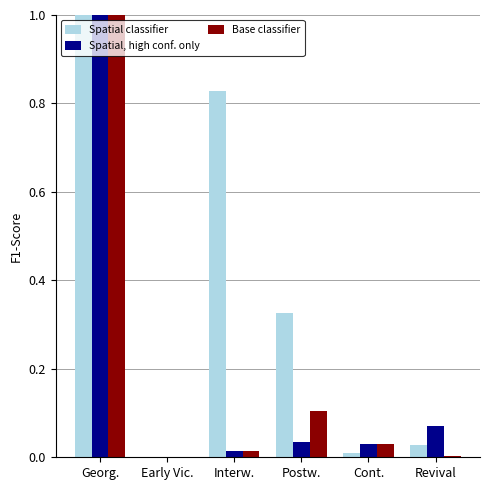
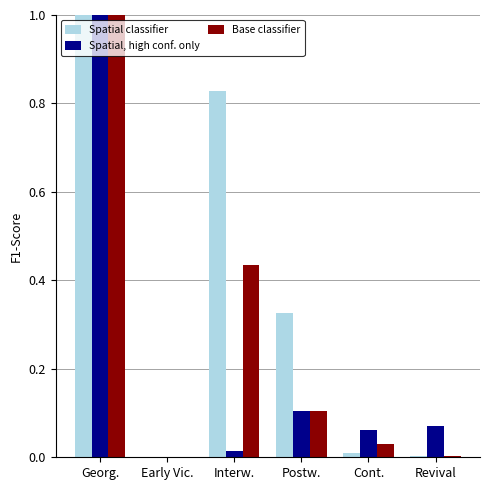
  {
    "Spatial classifier": {
      "Georg.": 1.00,
      "Early Vic.": 0.00,
      "Interw.": 0.83,
      "Postw.": 0.33,
      "Cont.": 0.01,
-     "Revival": 0.03
+     "Revival": 0.00
    },
    "Spatial, high conf. only": {
      "Georg.": 1.00,
      "Early Vic.": 0.00,
      "Interw.": 0.01,
-     "Postw.": 0.04,
-     "Cont.": 0.03,
+     "Postw.": 0.10,
+     "Cont.": 0.06,
      "Revival": 0.07
    },
    "Base classifier": {
      "Georg.": 1.00,
      "Early Vic.": 0.00,
-     "Interw.": 0.01,
+     "Interw.": 0.43,
      "Postw.": 0.10,
      "Cont.": 0.03
    }
  }
